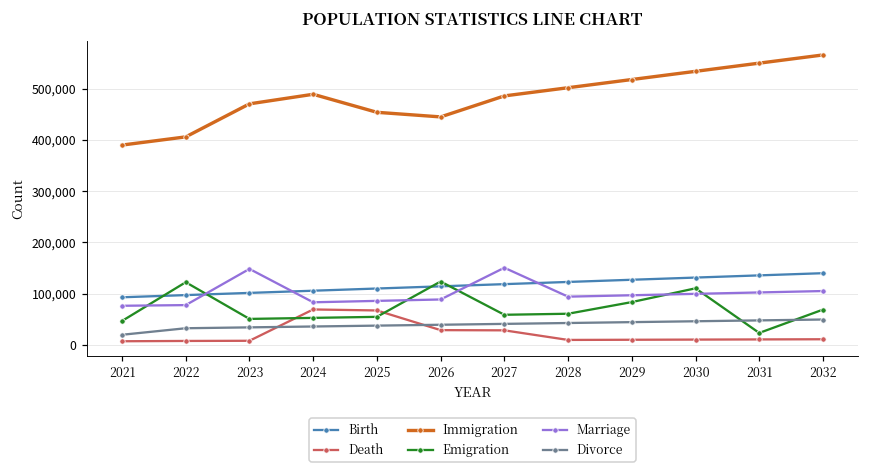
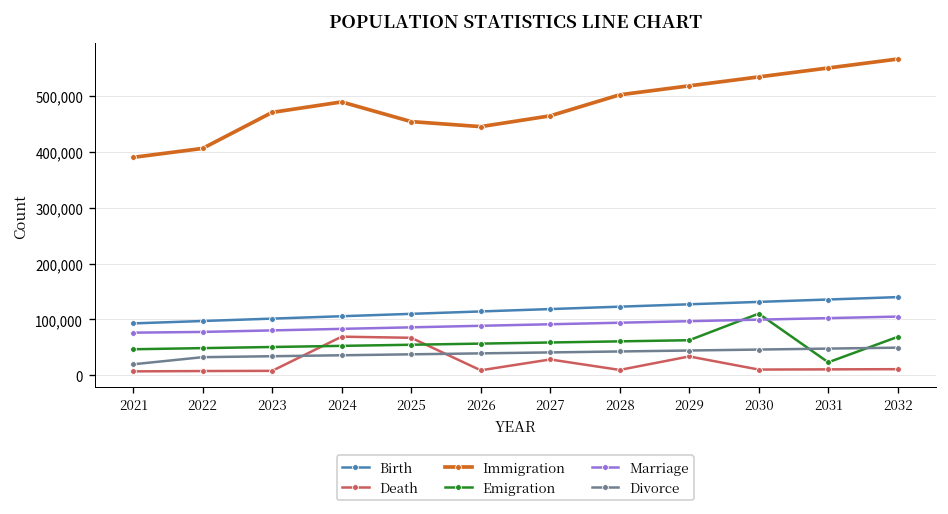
  {
    "Death": {
      "2021": "10,000",
      "2022": "10,000",
      "2023": "10,000",
      "2024": "70,000",
      "2025": "70,000",
-     "2026": "30,000",
+     "2026": "10,000",
      "2027": "30,000",
      "2028": "10,000",
-     "2029": "10,000",
+     "2029": "30,000",
      "2030": "10,000",
      "2031": "10,000",
      "2032": "10,000"
    },
    "Immigration": {
      "2021": "390,000",
      "2022": "410,000",
      "2023": "470,000",
      "2024": "490,000",
      "2025": "450,000",
      "2026": "440,000",
-     "2027": "490,000",
+     "2027": "460,000",
      "2028": "500,000",
      "2029": "520,000",
      "2030": "530,000",
      "2031": "550,000",
      "2032": "570,000"
    },
    "Emigration": {
      "2021": "50,000",
-     "2022": "120,000",
+     "2022": "50,000",
      "2023": "50,000",
      "2024": "50,000",
      "2025": "50,000",
-     "2026": "120,000",
+     "2026": "60,000",
      "2027": "60,000",
      "2028": "60,000",
-     "2029": "80,000",
+     "2029": "60,000",
      "2030": "110,000",
      "2031": "20,000",
      "2032": "70,000"
    },
    "Marriage": {
      "2021": "80,000",
      "2022": "80,000",
-     "2023": "150,000",
+     "2023": "80,000",
      "2024": "80,000",
      "2025": "90,000",
      "2026": "90,000",
-     "2027": "150,000",
+     "2027": "90,000",
      "2028": "90,000",
      "2029": "100,000",
      "2030": "100,000",
      "2031": "100,000",
      "2032": "110,000"
    }
  }
